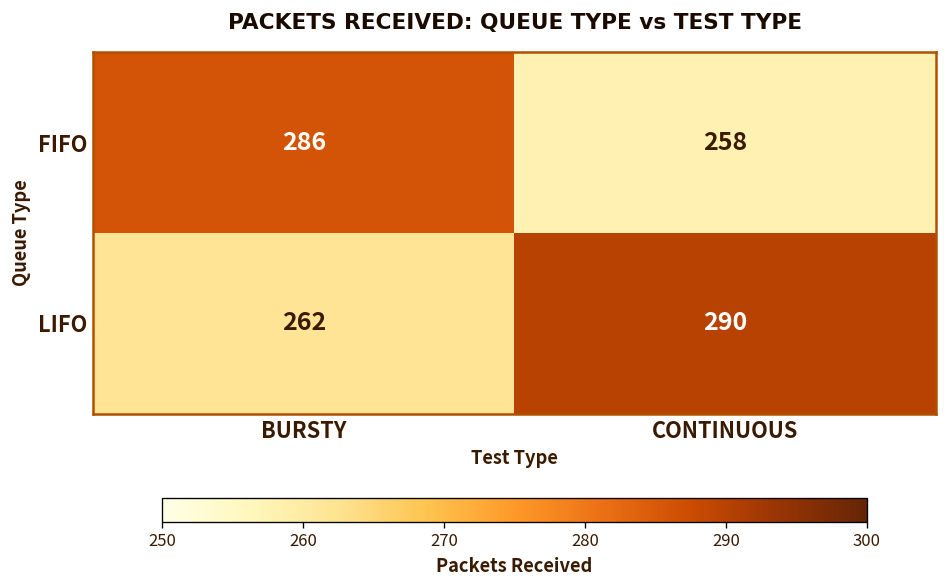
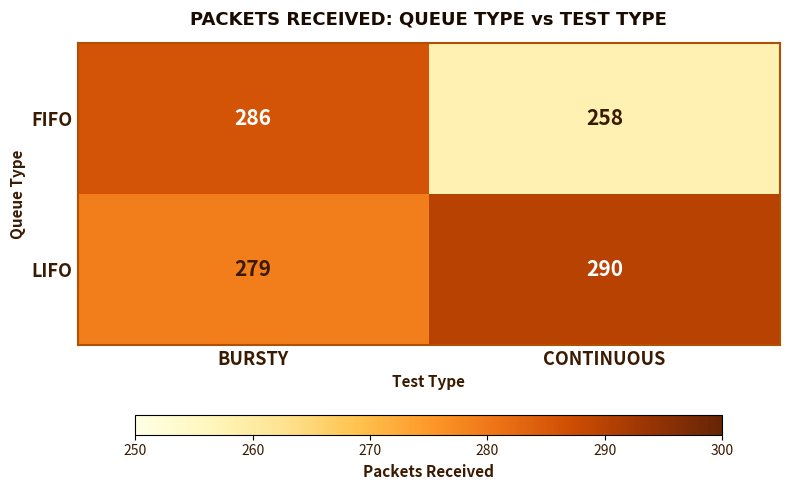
  {
    "FIFO": {
      "BURSTY": 286,
      "CONTINUOUS": 258
    },
    "LIFO": {
-     "BURSTY": 262,
+     "BURSTY": 279,
      "CONTINUOUS": 290
    }
  }
